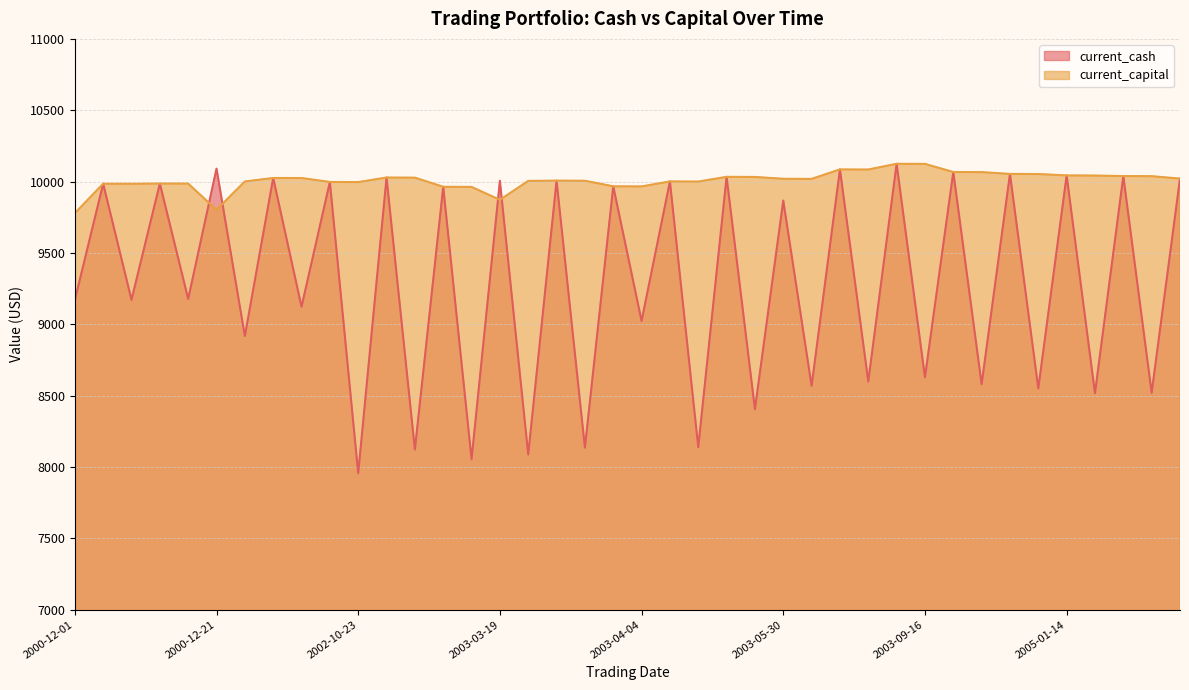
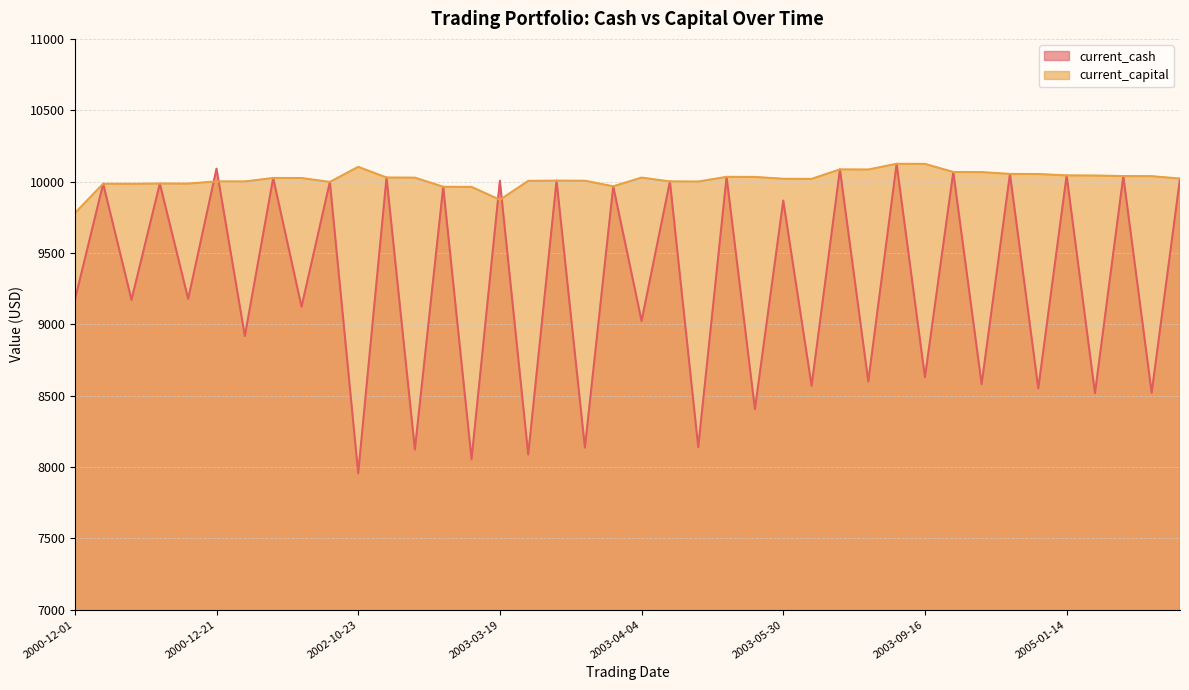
  {
    "current_cash": {
      "2000-12-01": 9170,
      "2000-12-21": 10090,
      "2002-10-23": 7960,
      "2003-03-19": 10010,
      "2003-04-04": 9020,
      "2003-05-30": 9870,
      "2003-09-16": 8630
    },
    "current_capital": {
      "2000-12-01": 9780,
-     "2000-12-21": 9800,
-     "2002-10-23": 10000,
+     "2000-12-21": 10000,
+     "2002-10-23": 10100,
      "2003-03-19": 9870,
-     "2003-04-04": 9970,
+     "2003-04-04": 10030,
      "2003-05-30": 10020,
      "2003-09-16": 10120
    }
  }
